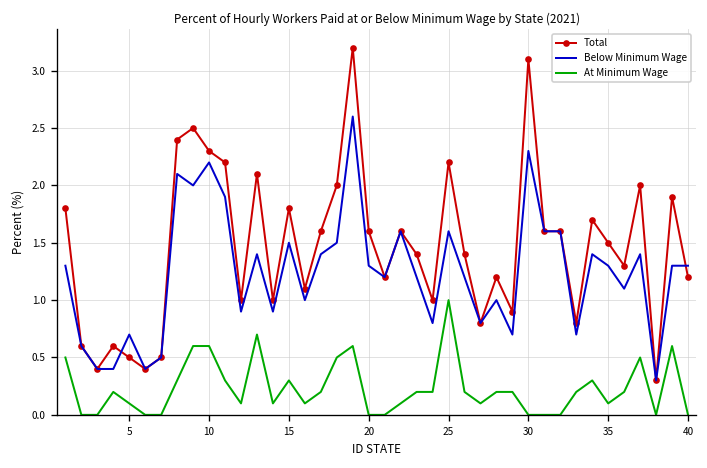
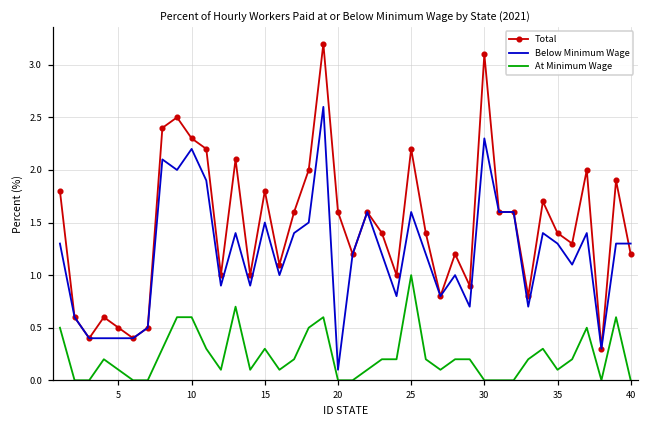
  {
    "Total": {
      "5": 0.5,
      "10": 2.3,
      "15": 1.8,
      "20": 1.6,
      "25": 2.2,
      "30": 3.1,
-     "35": 1.5,
+     "35": 1.4,
      "40": 1.2
    },
    "Below Minimum Wage": {
-     "5": 0.7,
+     "5": 0.4,
      "10": 2.2,
      "15": 1.5,
-     "20": 1.3,
+     "20": 0.1,
      "25": 1.6,
      "30": 2.3,
      "35": 1.3,
      "40": 1.3
    },
    "At Minimum Wage": {
      "5": 0.1,
      "10": 0.6,
      "15": 0.3,
      "20": 0.0,
      "25": 1.0,
      "30": 0.0,
      "35": 0.1,
      "40": 0.0
    }
  }
